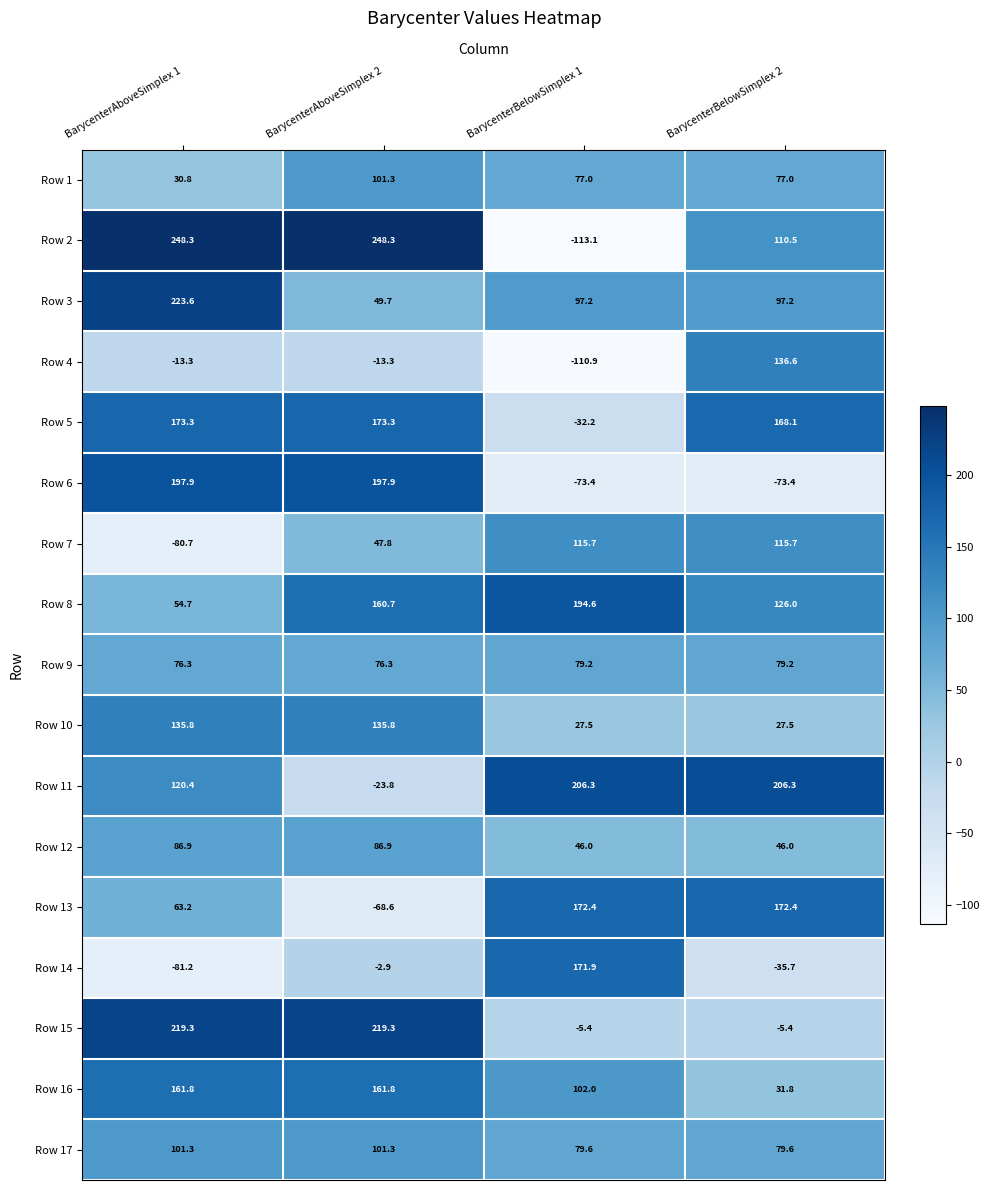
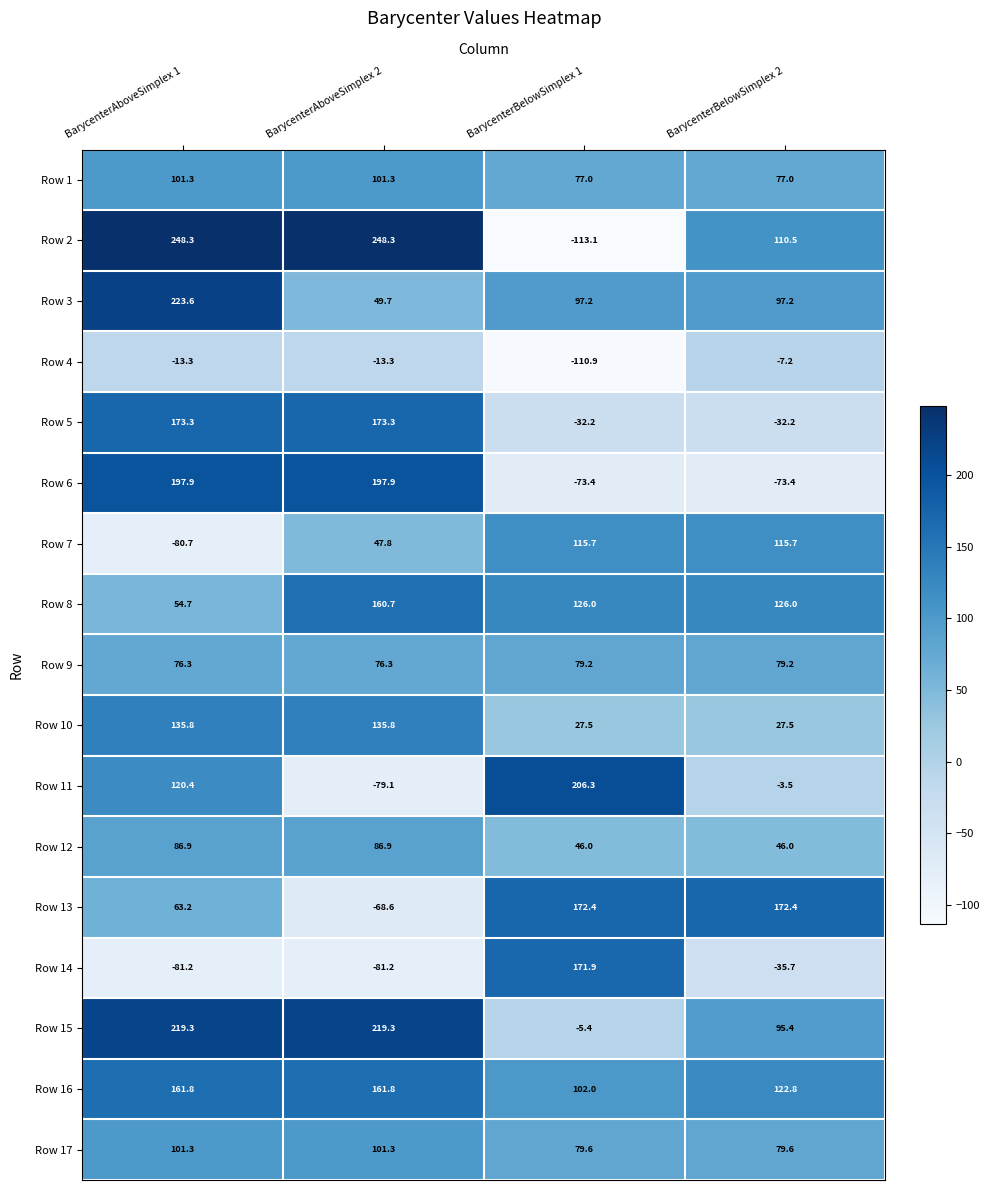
  {
    "Row 1": {
-     "BarycenterAboveSimplex 1": 30.8,
+     "BarycenterAboveSimplex 1": 101.3,
      "BarycenterAboveSimplex 2": 101.3,
      "BarycenterBelowSimplex 1": 77.0,
      "BarycenterBelowSimplex 2": 77.0
    },
    "Row 2": {
      "BarycenterAboveSimplex 1": 248.3,
      "BarycenterAboveSimplex 2": 248.3,
      "BarycenterBelowSimplex 1": -113.1,
      "BarycenterBelowSimplex 2": 110.5
    },
    "Row 3": {
      "BarycenterAboveSimplex 1": 223.6,
      "BarycenterAboveSimplex 2": 49.7,
      "BarycenterBelowSimplex 1": 97.2,
      "BarycenterBelowSimplex 2": 97.2
    },
    "Row 4": {
      "BarycenterAboveSimplex 1": -13.3,
      "BarycenterAboveSimplex 2": -13.3,
      "BarycenterBelowSimplex 1": -110.9,
-     "BarycenterBelowSimplex 2": 136.6
+     "BarycenterBelowSimplex 2": -7.2
    },
    "Row 5": {
      "BarycenterAboveSimplex 1": 173.3,
      "BarycenterAboveSimplex 2": 173.3,
      "BarycenterBelowSimplex 1": -32.2,
-     "BarycenterBelowSimplex 2": 168.1
+     "BarycenterBelowSimplex 2": -32.2
    },
    "Row 6": {
      "BarycenterAboveSimplex 1": 197.9,
      "BarycenterAboveSimplex 2": 197.9,
      "BarycenterBelowSimplex 1": -73.4,
      "BarycenterBelowSimplex 2": -73.4
    },
    "Row 7": {
      "BarycenterAboveSimplex 1": -80.7,
      "BarycenterAboveSimplex 2": 47.8,
      "BarycenterBelowSimplex 1": 115.7,
      "BarycenterBelowSimplex 2": 115.7
    },
    "Row 8": {
      "BarycenterAboveSimplex 1": 54.7,
      "BarycenterAboveSimplex 2": 160.7,
-     "BarycenterBelowSimplex 1": 194.6,
+     "BarycenterBelowSimplex 1": 126.0,
      "BarycenterBelowSimplex 2": 126.0
    },
    "Row 9": {
      "BarycenterAboveSimplex 1": 76.3,
      "BarycenterAboveSimplex 2": 76.3,
      "BarycenterBelowSimplex 1": 79.2,
      "BarycenterBelowSimplex 2": 79.2
    },
    "Row 10": {
      "BarycenterAboveSimplex 1": 135.8,
      "BarycenterAboveSimplex 2": 135.8,
      "BarycenterBelowSimplex 1": 27.5,
      "BarycenterBelowSimplex 2": 27.5
    },
    "Row 11": {
      "BarycenterAboveSimplex 1": 120.4,
-     "BarycenterAboveSimplex 2": -23.8,
+     "BarycenterAboveSimplex 2": -79.1,
      "BarycenterBelowSimplex 1": 206.3,
-     "BarycenterBelowSimplex 2": 206.3
+     "BarycenterBelowSimplex 2": -3.5
    },
    "Row 12": {
      "BarycenterAboveSimplex 1": 86.9,
      "BarycenterAboveSimplex 2": 86.9,
      "BarycenterBelowSimplex 1": 46.0,
      "BarycenterBelowSimplex 2": 46.0
    },
    "Row 13": {
      "BarycenterAboveSimplex 1": 63.2,
      "BarycenterAboveSimplex 2": -68.6,
      "BarycenterBelowSimplex 1": 172.4,
      "BarycenterBelowSimplex 2": 172.4
    },
    "Row 14": {
      "BarycenterAboveSimplex 1": -81.2,
-     "BarycenterAboveSimplex 2": -2.9,
+     "BarycenterAboveSimplex 2": -81.2,
      "BarycenterBelowSimplex 1": 171.9,
      "BarycenterBelowSimplex 2": -35.7
    },
    "Row 15": {
      "BarycenterAboveSimplex 1": 219.3,
      "BarycenterAboveSimplex 2": 219.3,
      "BarycenterBelowSimplex 1": -5.4,
-     "BarycenterBelowSimplex 2": -5.4
+     "BarycenterBelowSimplex 2": 95.4
    },
    "Row 16": {
      "BarycenterAboveSimplex 1": 161.8,
      "BarycenterAboveSimplex 2": 161.8,
      "BarycenterBelowSimplex 1": 102.0,
-     "BarycenterBelowSimplex 2": 31.8
+     "BarycenterBelowSimplex 2": 122.8
    },
    "Row 17": {
      "BarycenterAboveSimplex 1": 101.3,
      "BarycenterAboveSimplex 2": 101.3,
      "BarycenterBelowSimplex 1": 79.6,
      "BarycenterBelowSimplex 2": 79.6
    }
  }
